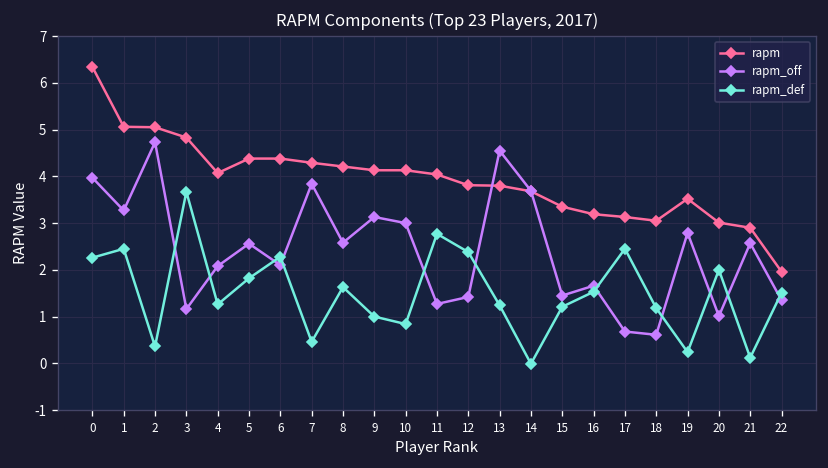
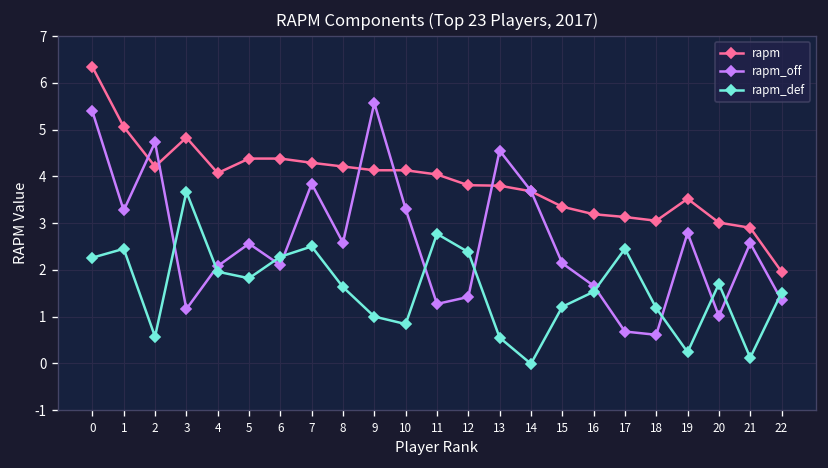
  {
    "rapm": {
      "0": 6.3,
      "1": 5.1,
-     "2": 5.1,
+     "2": 4.2,
      "3": 4.8,
      "4": 4.1,
      "5": 4.4,
      "6": 4.4,
      "7": 4.3,
      "8": 4.2,
      "9": 4.1,
      "10": 4.1,
      "11": 4.0,
      "12": 3.8,
      "13": 3.8,
      "15": 3.4,
      "16": 3.2,
      "17": 3.1,
      "18": 3.1,
      "19": 3.5,
      "20": 3.0,
      "21": 2.9,
      "22": 2.0
    },
    "rapm_off": {
-     "0": 4.0,
+     "0": 5.4,
      "1": 3.3,
      "2": 4.7,
      "3": 1.2,
      "4": 2.1,
      "5": 2.6,
      "6": 2.1,
      "7": 3.8,
      "8": 2.6,
-     "9": 3.1,
-     "10": 3.0,
+     "9": 5.6,
+     "10": 3.3,
      "11": 1.3,
      "12": 1.4,
      "13": 4.6,
-     "15": 1.5,
+     "15": 2.1,
      "16": 1.7,
      "17": 0.7,
      "18": 0.6,
      "19": 2.8,
      "20": 1.0,
      "21": 2.6,
      "22": 1.4
    },
    "rapm_def": {
      "0": 2.3,
      "1": 2.5,
-     "2": 0.4,
+     "2": 0.6,
      "3": 3.7,
-     "4": 1.3,
+     "4": 2.0,
      "5": 1.8,
      "6": 2.3,
-     "7": 0.5,
+     "7": 2.5,
      "8": 1.6,
      "9": 1.0,
      "10": 0.8,
      "11": 2.8,
      "12": 2.4,
-     "13": 1.2,
+     "13": 0.6,
      "14": 0.0,
      "15": 1.2,
      "16": 1.5,
      "17": 2.5,
      "18": 1.2,
      "19": 0.2,
-     "20": 2.0,
+     "20": 1.7,
      "21": 0.1,
      "22": 1.5
    }
  }
